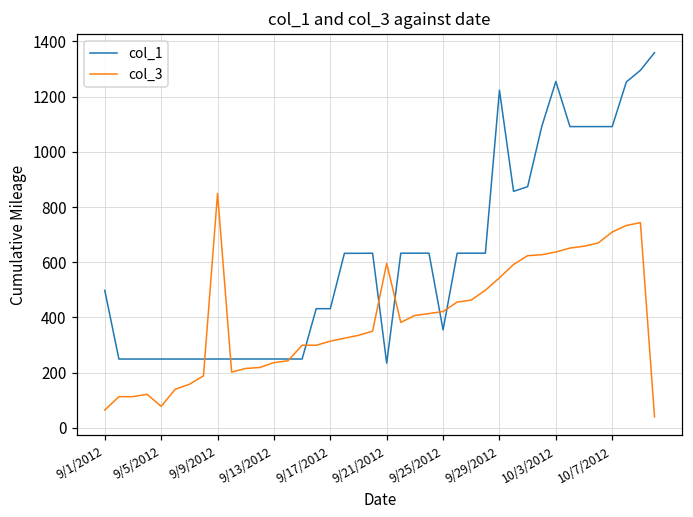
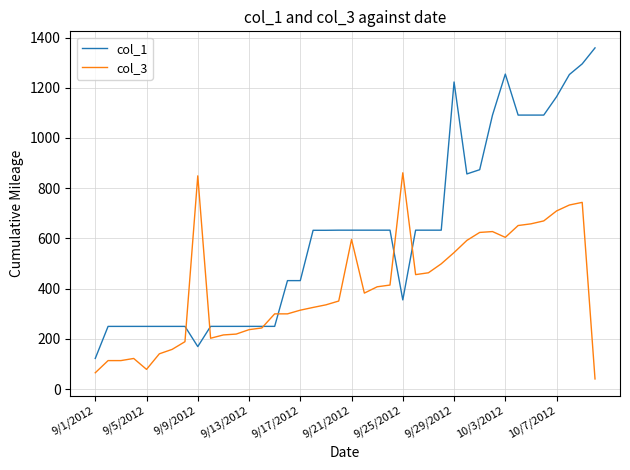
  {
    "col_1": {
-     "9/1/2012": 500,
+     "9/1/2012": 120,
      "9/5/2012": 250,
-     "9/9/2012": 250,
+     "9/9/2012": 170,
      "9/13/2012": 250,
      "9/17/2012": 430,
-     "9/21/2012": 230,
+     "9/21/2012": 630,
      "9/25/2012": 360,
      "9/29/2012": 1220,
      "10/3/2012": 1250,
-     "10/7/2012": 1090
+     "10/7/2012": 1160
    },
    "col_3": {
      "9/1/2012": 60,
      "9/5/2012": 80,
      "9/9/2012": 850,
      "9/13/2012": 240,
      "9/17/2012": 310,
      "9/21/2012": 600,
-     "9/25/2012": 420,
+     "9/25/2012": 860,
      "9/29/2012": 540,
-     "10/3/2012": 640,
+     "10/3/2012": 600,
      "10/7/2012": 710
    }
  }
